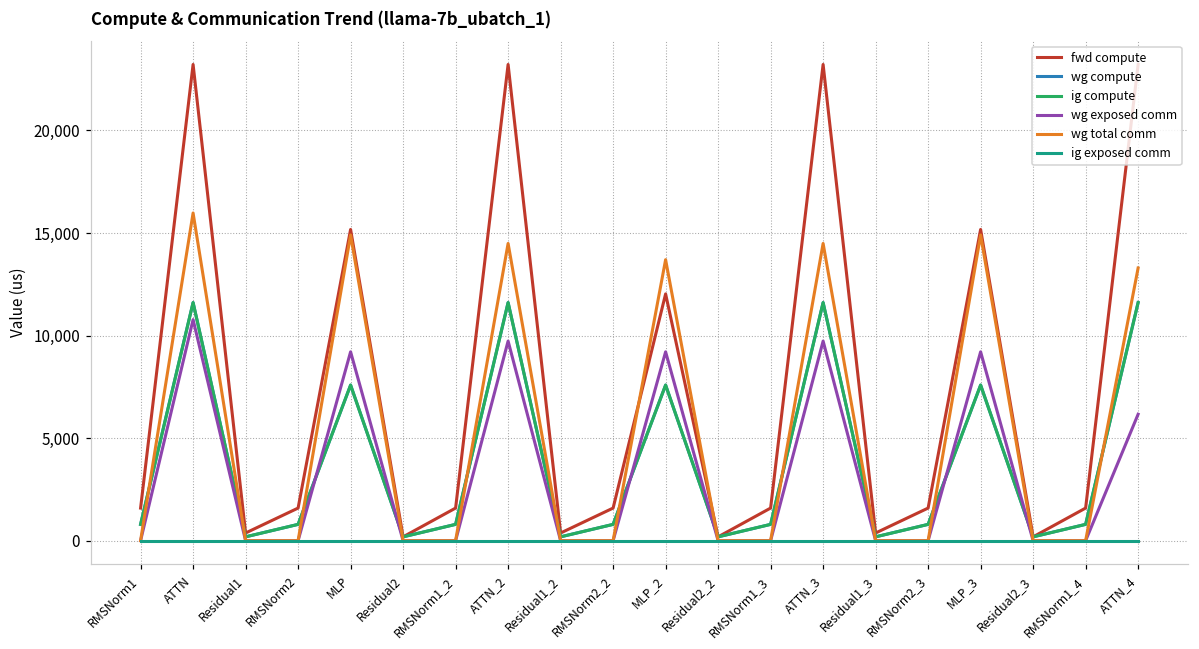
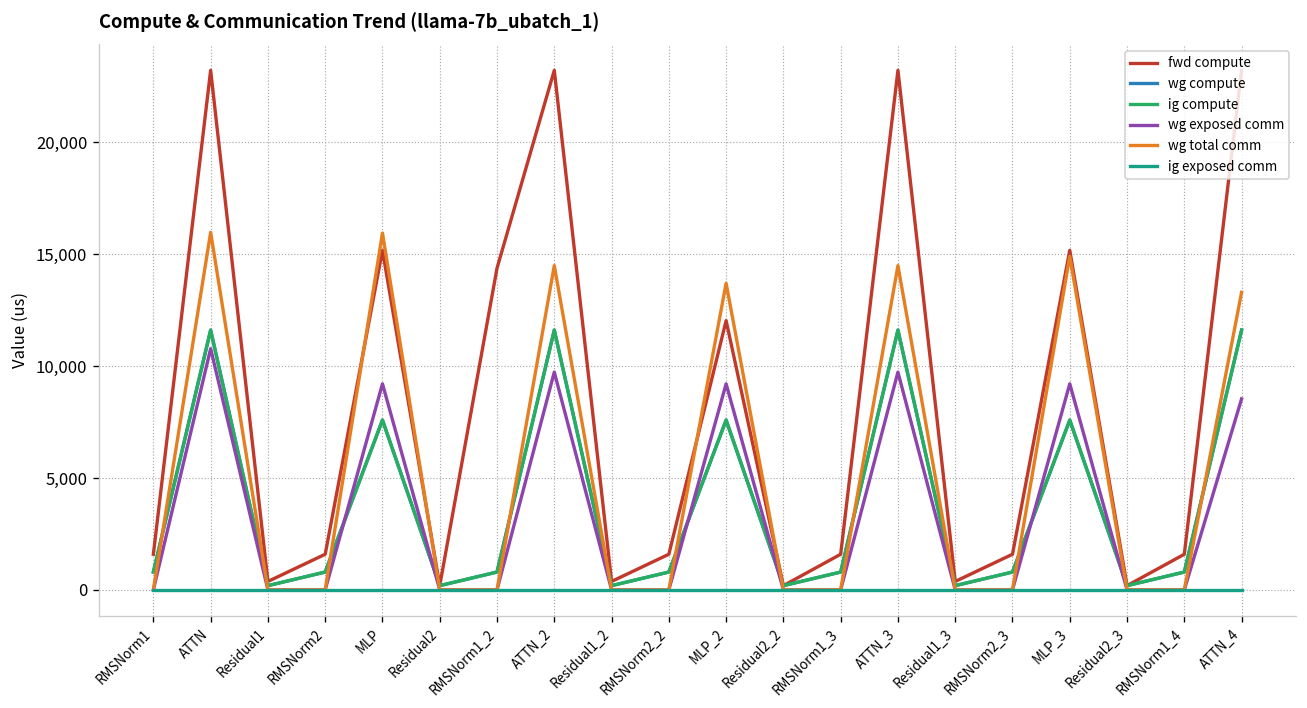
  {
    "fwd compute": {
      "RMSNorm1": "1,600",
      "ATTN": "23,200",
      "Residual1": "400",
      "RMSNorm2": "1,600",
      "MLP": "15,200",
-     "RMSNorm1_2": "1,600",
+     "RMSNorm1_2": "14,400",
      "ATTN_2": "23,200",
      "Residual1_2": "400",
      "RMSNorm2_2": "1,600",
      "MLP_2": "12,000",
      "RMSNorm1_3": "1,600",
      "ATTN_3": "23,200",
      "Residual1_3": "400",
      "RMSNorm2_3": "1,600",
      "MLP_3": "15,200",
      "RMSNorm1_4": "1,600"
    },
    "wg exposed comm": {
      "ATTN": "10,800",
      "MLP": "9,200",
      "ATTN_2": "9,700",
      "MLP_2": "9,200",
      "ATTN_3": "9,700",
      "MLP_3": "9,200",
-     "ATTN_4": "6,200"
+     "ATTN_4": "8,500"
    },
    "wg total comm": {
      "ATTN": "16,000",
-     "MLP": "14,900",
+     "MLP": "15,900",
      "ATTN_2": "14,500",
      "MLP_2": "13,700",
      "ATTN_3": "14,500",
      "MLP_3": "14,900",
      "ATTN_4": "13,300"
    }
  }
